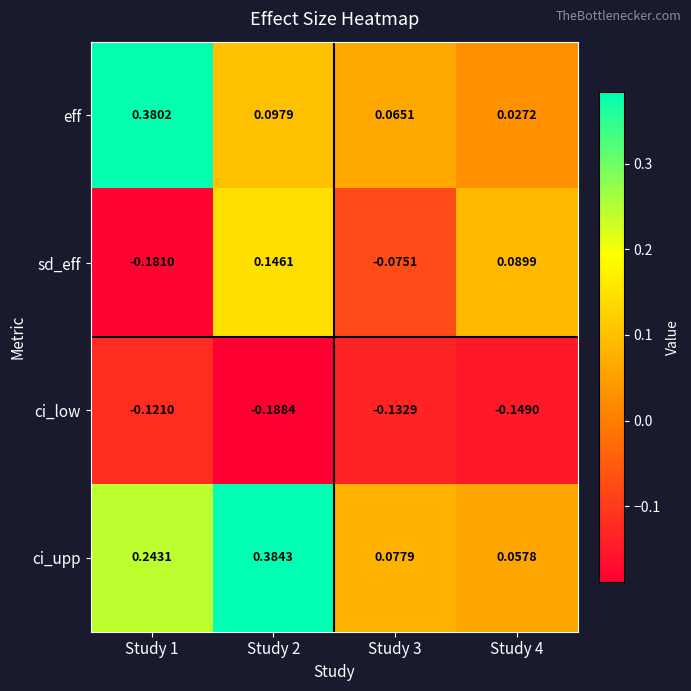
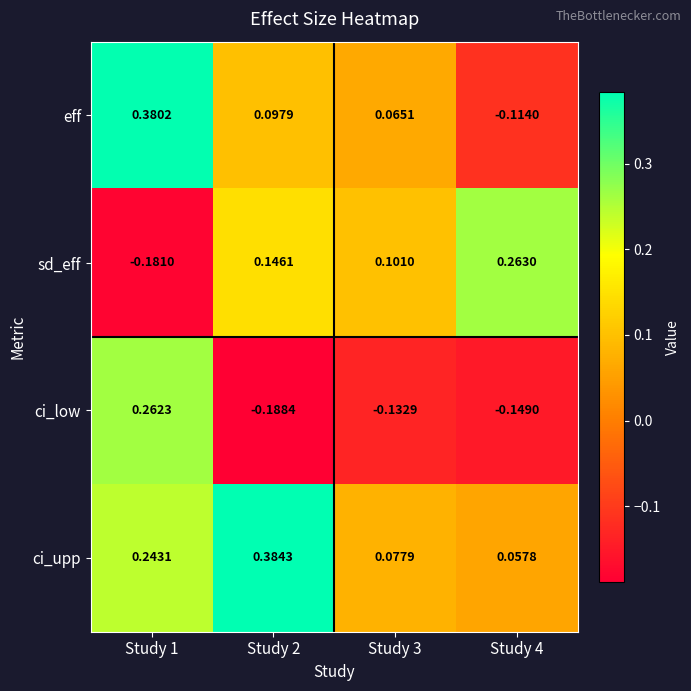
  {
    "eff": {
      "Study 1": 0.3802,
      "Study 2": 0.0979,
      "Study 3": 0.0651,
-     "Study 4": 0.0272
+     "Study 4": -0.1140
    },
    "sd_eff": {
      "Study 1": -0.1810,
      "Study 2": 0.1461,
-     "Study 3": -0.0751,
-     "Study 4": 0.0899
+     "Study 3": 0.1010,
+     "Study 4": 0.2630
    },
    "ci_low": {
-     "Study 1": -0.1210,
+     "Study 1": 0.2623,
      "Study 2": -0.1884,
      "Study 3": -0.1329,
      "Study 4": -0.1490
    },
    "ci_upp": {
      "Study 1": 0.2431,
      "Study 2": 0.3843,
      "Study 3": 0.0779,
      "Study 4": 0.0578
    }
  }
